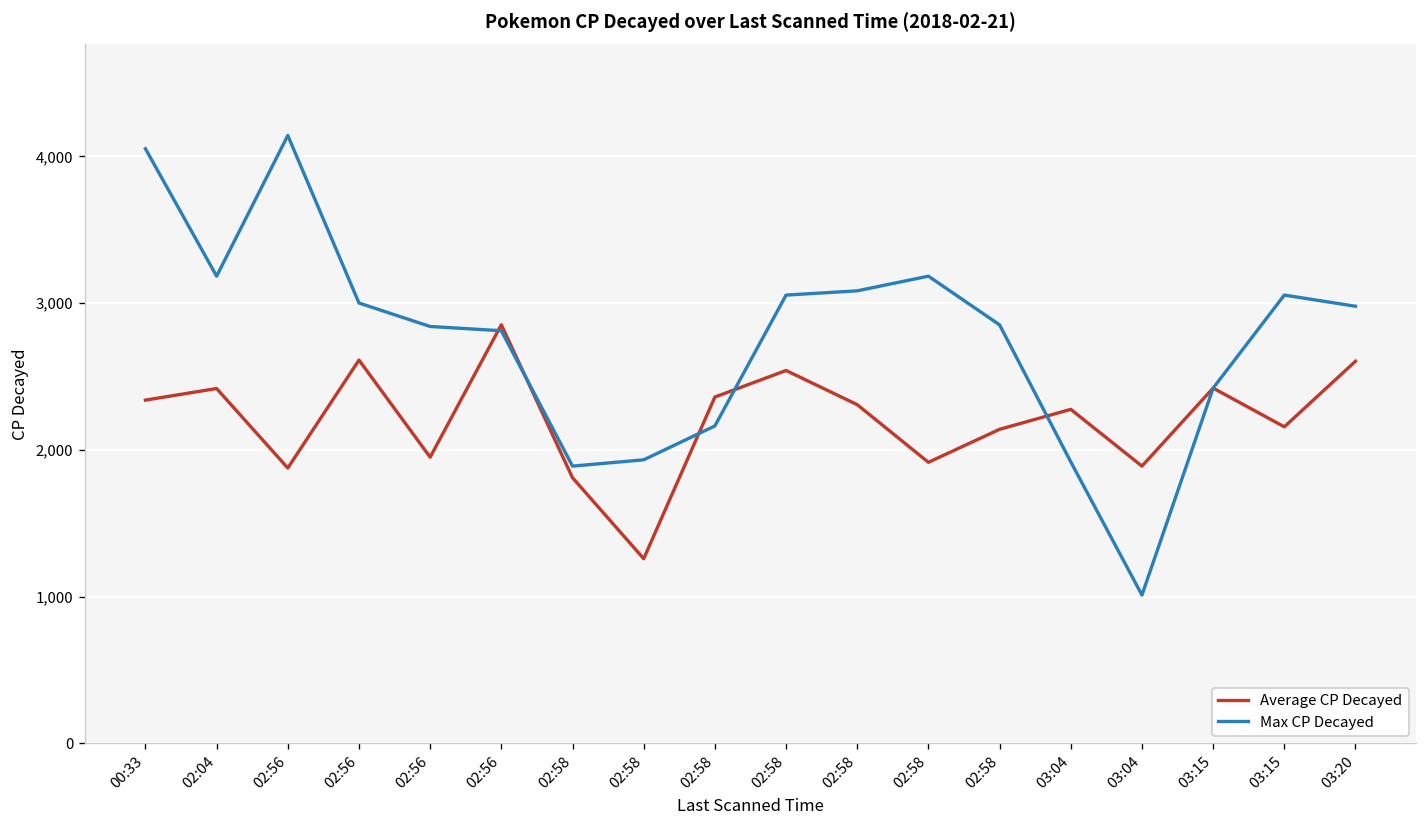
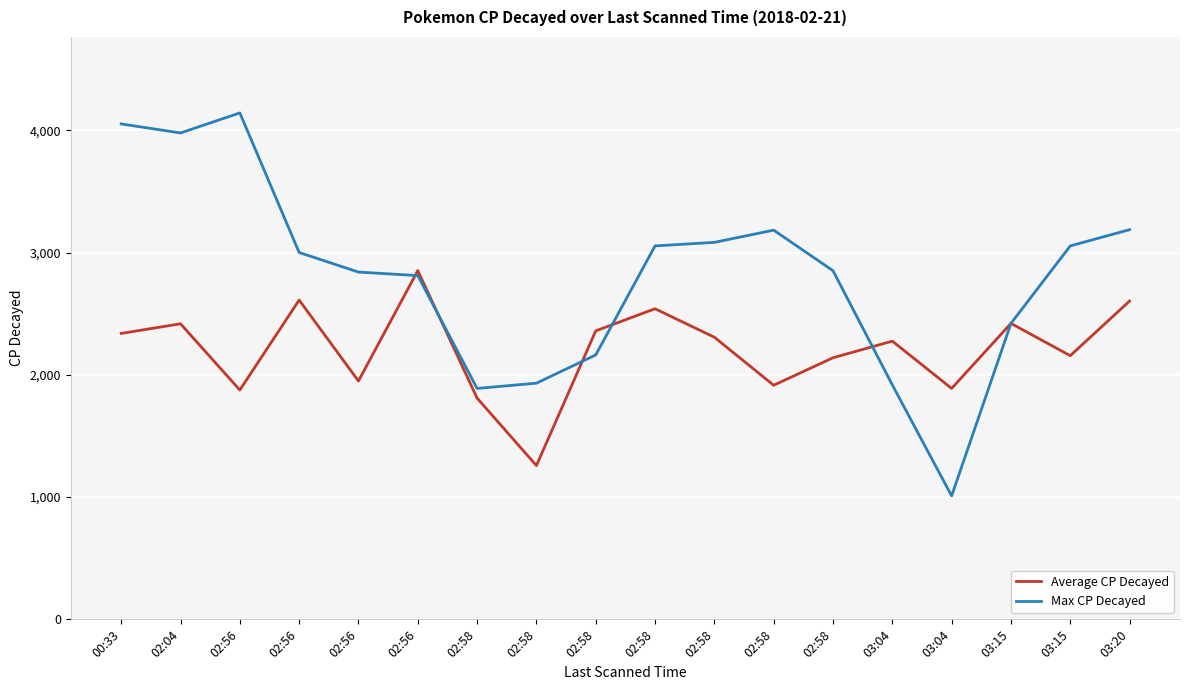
  {
    "Average CP Decayed": {
      "00:33": "2,340",
      "02:04": "2,420",
      "03:20": "2,600"
    },
    "Max CP Decayed": {
      "00:33": "4,050",
-     "02:04": "3,180",
-     "03:20": "2,980"
+     "02:04": "3,980",
+     "03:20": "3,190"
    }
  }
